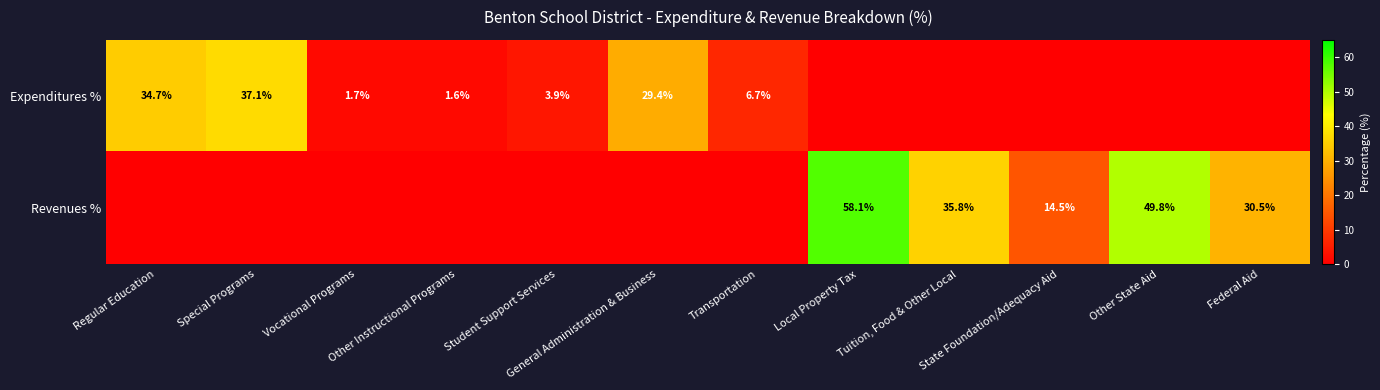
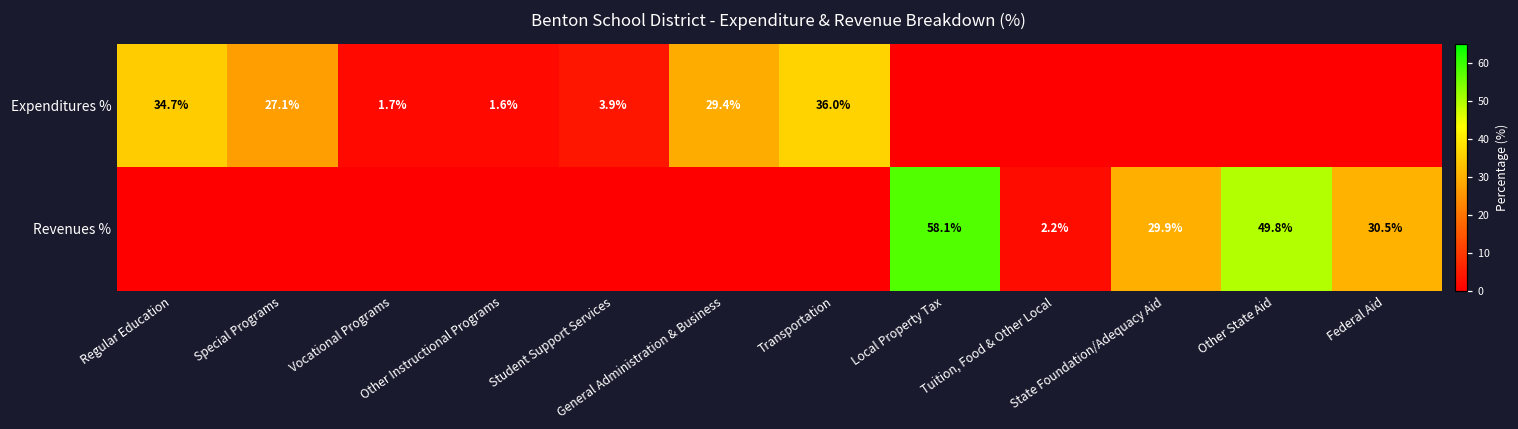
  {
    "Expenditures %": {
      "Regular Education": "34.7%",
-     "Special Programs": "37.1%",
+     "Special Programs": "27.1%",
      "Vocational Programs": "1.7%",
      "Other Instructional Programs": "1.6%",
      "Student Support Services": "3.9%",
      "General Administration & Business": "29.4%",
-     "Transportation": "6.7%"
+     "Transportation": "36.0%"
    },
    "Revenues %": {
      "Local Property Tax": "58.1%",
-     "Tuition, Food & Other Local": "35.8%",
-     "State Foundation/Adequacy Aid": "14.5%",
+     "Tuition, Food & Other Local": "2.2%",
+     "State Foundation/Adequacy Aid": "29.9%",
      "Other State Aid": "49.8%",
      "Federal Aid": "30.5%"
    }
  }
